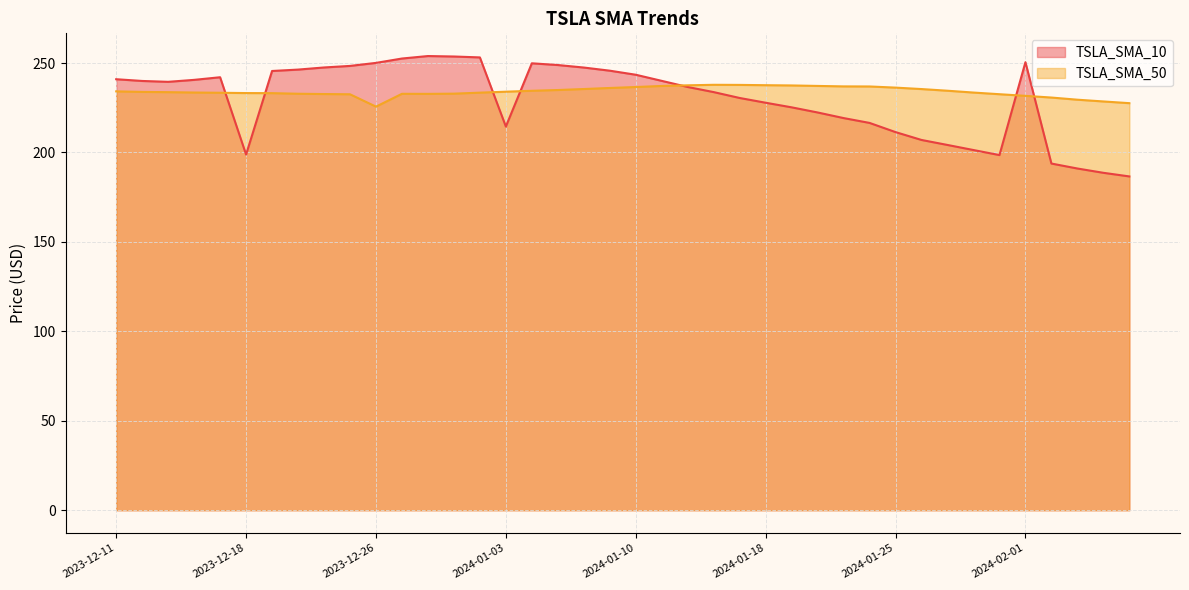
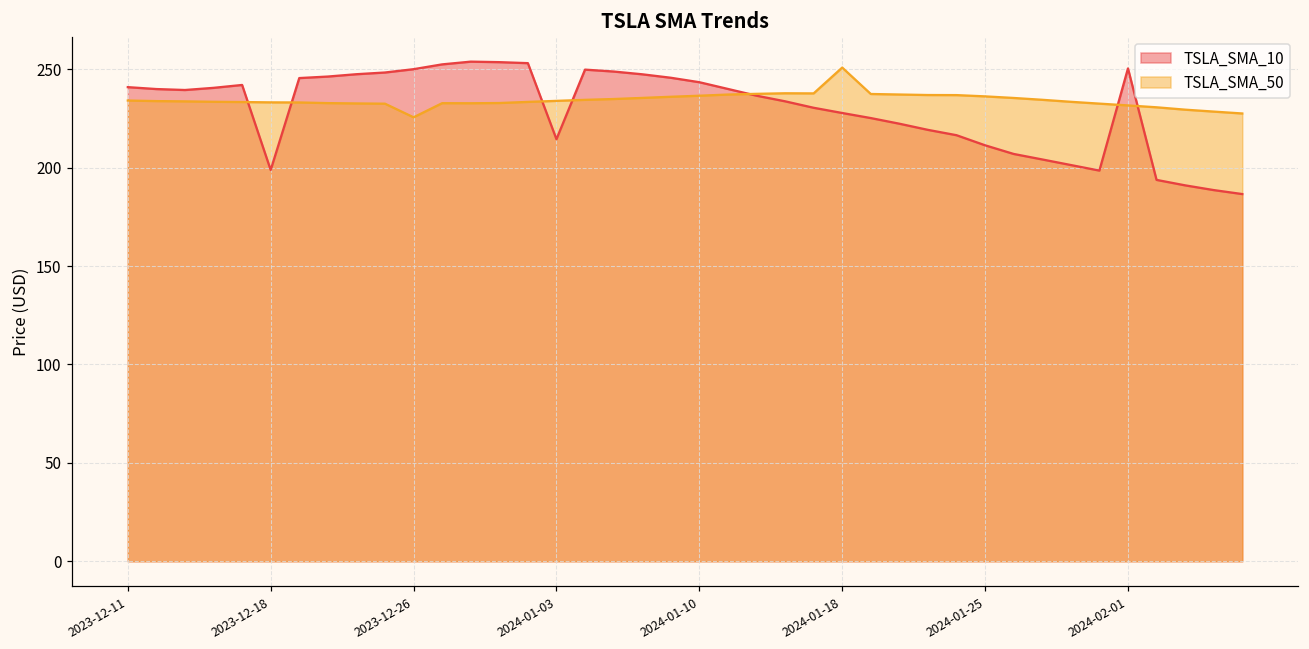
  {
    "TSLA_SMA_10": {
      "2023-12-11": 241,
      "2023-12-18": 199,
      "2023-12-26": 250,
      "2024-01-03": 215,
      "2024-01-10": 243,
      "2024-01-18": 228,
      "2024-01-25": 211,
      "2024-02-01": 250
    },
    "TSLA_SMA_50": {
      "2023-12-11": 234,
      "2023-12-18": 233,
      "2023-12-26": 226,
      "2024-01-03": 234,
      "2024-01-10": 237,
-     "2024-01-18": 238,
+     "2024-01-18": 251,
      "2024-01-25": 236,
      "2024-02-01": 232
    }
  }
